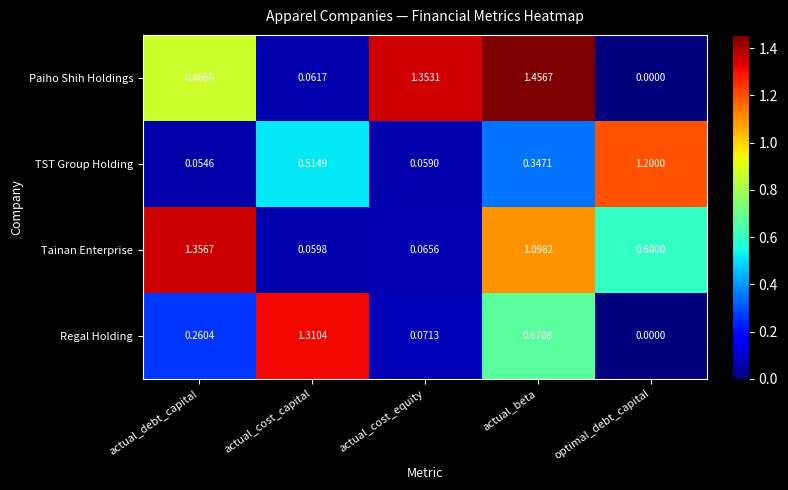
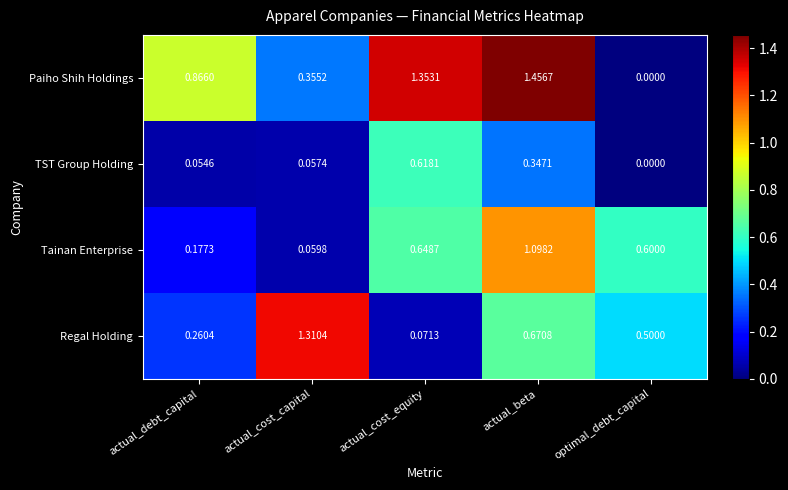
  {
    "Paiho Shih Holdings": {
-     "actual_cost_capital": 0.0617
+     "actual_cost_capital": 0.3552
    },
    "TST Group Holding": {
-     "actual_cost_capital": 0.5149,
-     "actual_cost_equity": 0.0590,
-     "optimal_debt_capital": 1.2000
+     "actual_cost_capital": 0.0574,
+     "actual_cost_equity": 0.6181,
+     "optimal_debt_capital": 0.0000
    },
    "Tainan Enterprise": {
-     "actual_debt_capital": 1.3567,
-     "actual_cost_equity": 0.0656
+     "actual_debt_capital": 0.1773,
+     "actual_cost_equity": 0.6487
    },
    "Regal Holding": {
-     "optimal_debt_capital": 0.0000
+     "optimal_debt_capital": 0.5000
    }
  }
